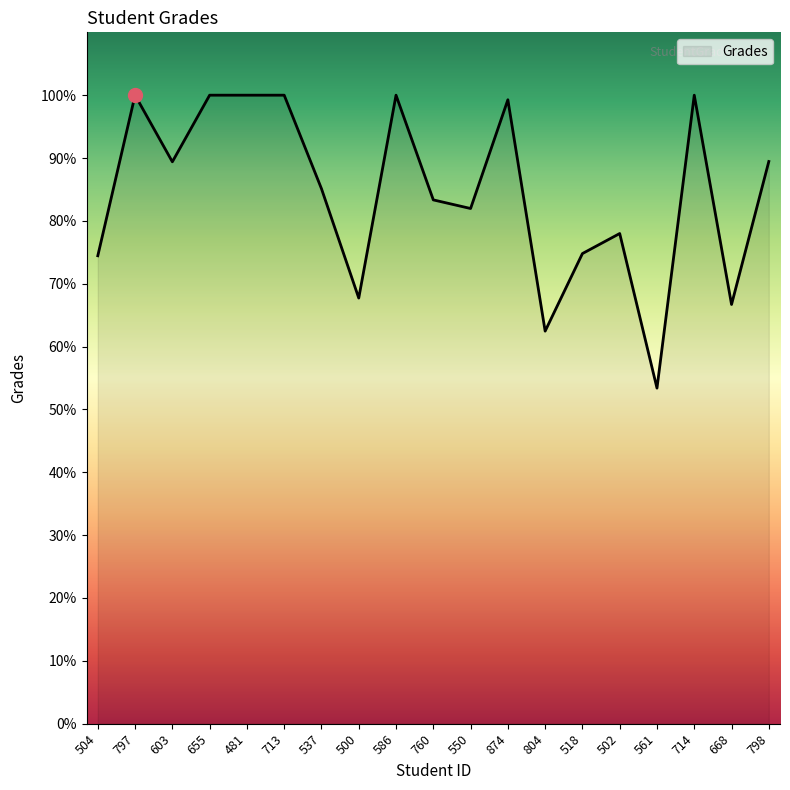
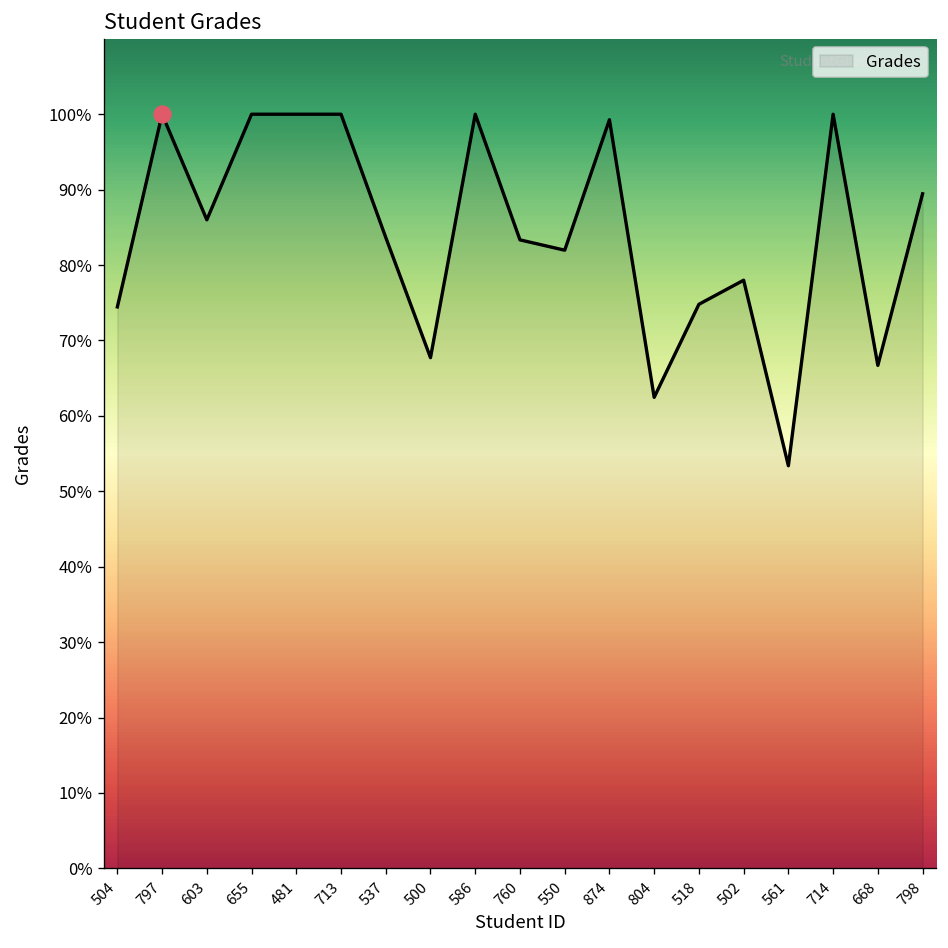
  {
    "Grades": {
      "504": "74%",
-     "603": "89%",
+     "603": "86%",
      "655": "100%",
      "481": "100%",
      "713": "100%",
-     "537": "85%",
+     "537": "84%",
      "500": "68%",
      "586": "100%",
      "760": "83%",
      "550": "82%",
      "874": "99%",
      "804": "62%",
      "518": "75%",
      "502": "78%",
      "561": "53%",
      "714": "100%",
      "668": "67%",
      "798": "89%"
    }
  }
